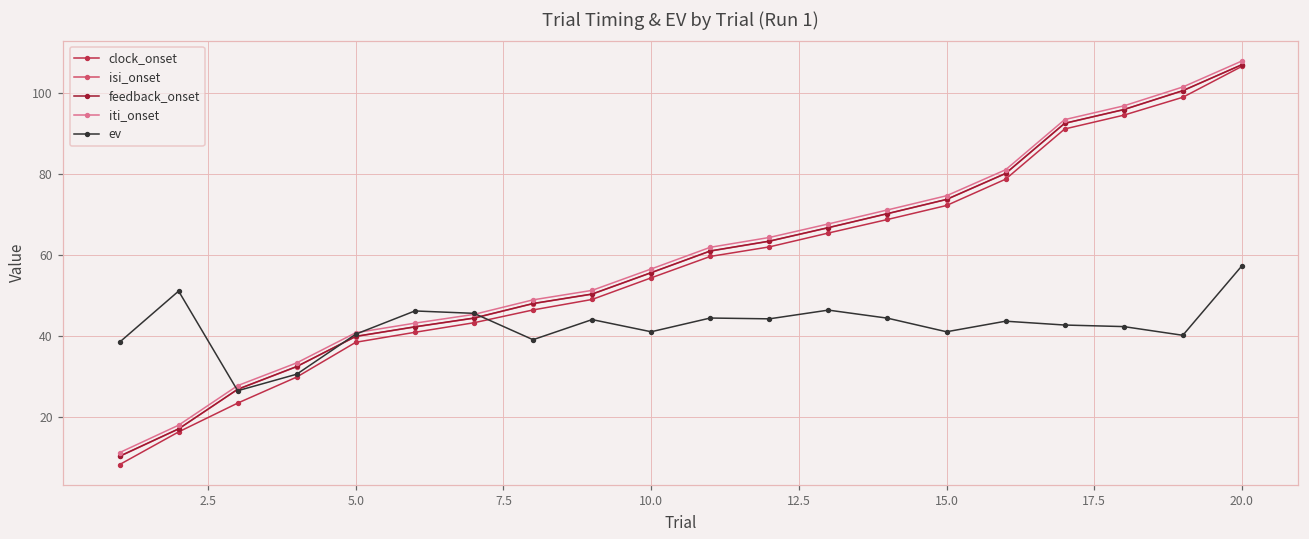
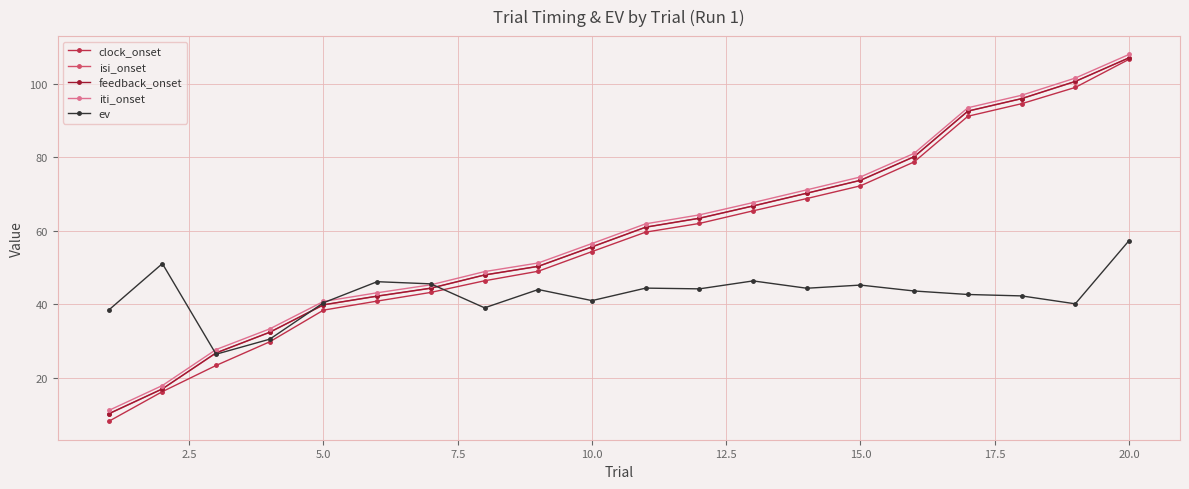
  {
    "ev": {
      "10.0": 41,
-     "15.0": 41,
+     "15.0": 45,
      "20.0": 57
    }
  }
